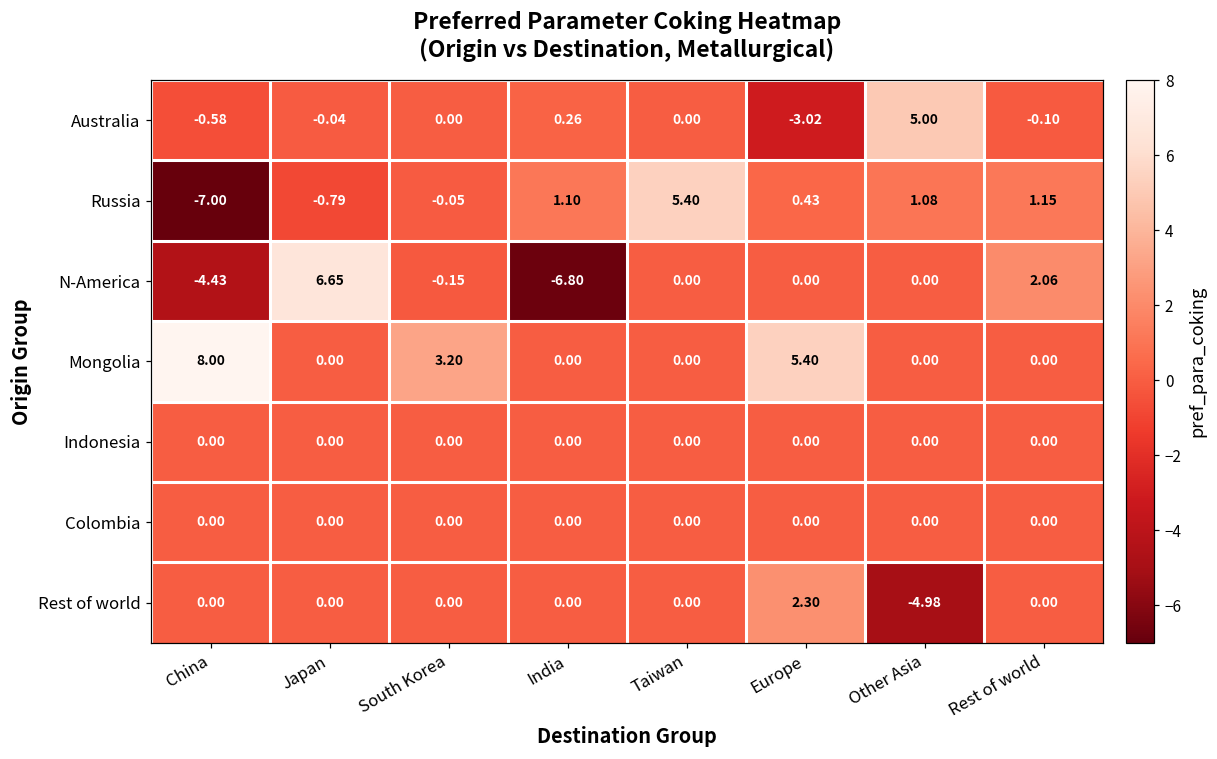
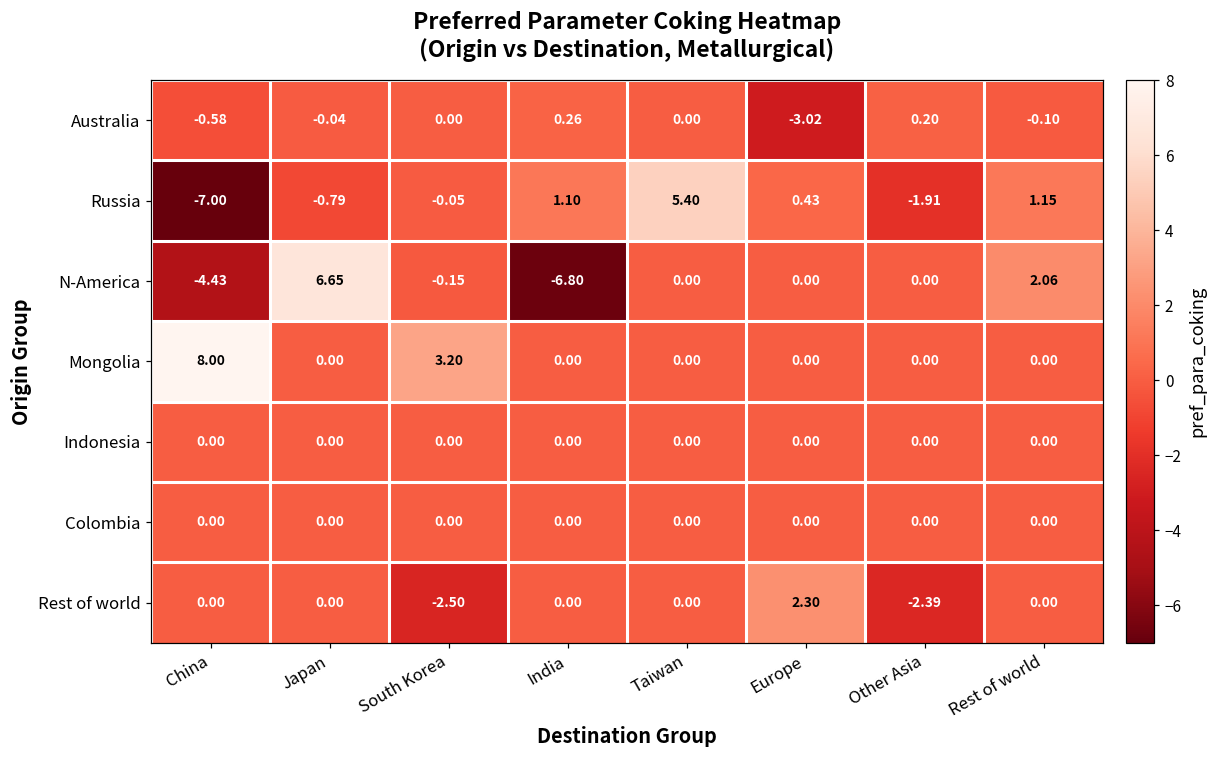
  {
    "Australia": {
      "China": -0.58,
      "Japan": -0.04,
      "South Korea": 0.00,
      "India": 0.26,
      "Taiwan": 0.00,
      "Europe": -3.02,
-     "Other Asia": 5.00,
+     "Other Asia": 0.20,
      "Rest of world": -0.10
    },
    "Russia": {
      "China": -7.00,
      "Japan": -0.79,
      "South Korea": -0.05,
      "India": 1.10,
      "Taiwan": 5.40,
      "Europe": 0.43,
-     "Other Asia": 1.08,
+     "Other Asia": -1.91,
      "Rest of world": 1.15
    },
    "N-America": {
      "China": -4.43,
      "Japan": 6.65,
      "South Korea": -0.15,
      "India": -6.80,
      "Taiwan": 0.00,
      "Europe": 0.00,
      "Other Asia": 0.00,
      "Rest of world": 2.06
    },
    "Mongolia": {
      "China": 8.00,
      "Japan": 0.00,
      "South Korea": 3.20,
      "India": 0.00,
      "Taiwan": 0.00,
-     "Europe": 5.40,
+     "Europe": 0.00,
      "Other Asia": 0.00,
      "Rest of world": 0.00
    },
    "Indonesia": {
      "China": 0.00,
      "Japan": 0.00,
      "South Korea": 0.00,
      "India": 0.00,
      "Taiwan": 0.00,
      "Europe": 0.00,
      "Other Asia": 0.00,
      "Rest of world": 0.00
    },
    "Colombia": {
      "China": 0.00,
      "Japan": 0.00,
      "South Korea": 0.00,
      "India": 0.00,
      "Taiwan": 0.00,
      "Europe": 0.00,
      "Other Asia": 0.00,
      "Rest of world": 0.00
    },
    "Rest of world": {
      "China": 0.00,
      "Japan": 0.00,
-     "South Korea": 0.00,
+     "South Korea": -2.50,
      "India": 0.00,
      "Taiwan": 0.00,
      "Europe": 2.30,
-     "Other Asia": -4.98,
+     "Other Asia": -2.39,
      "Rest of world": 0.00
    }
  }
